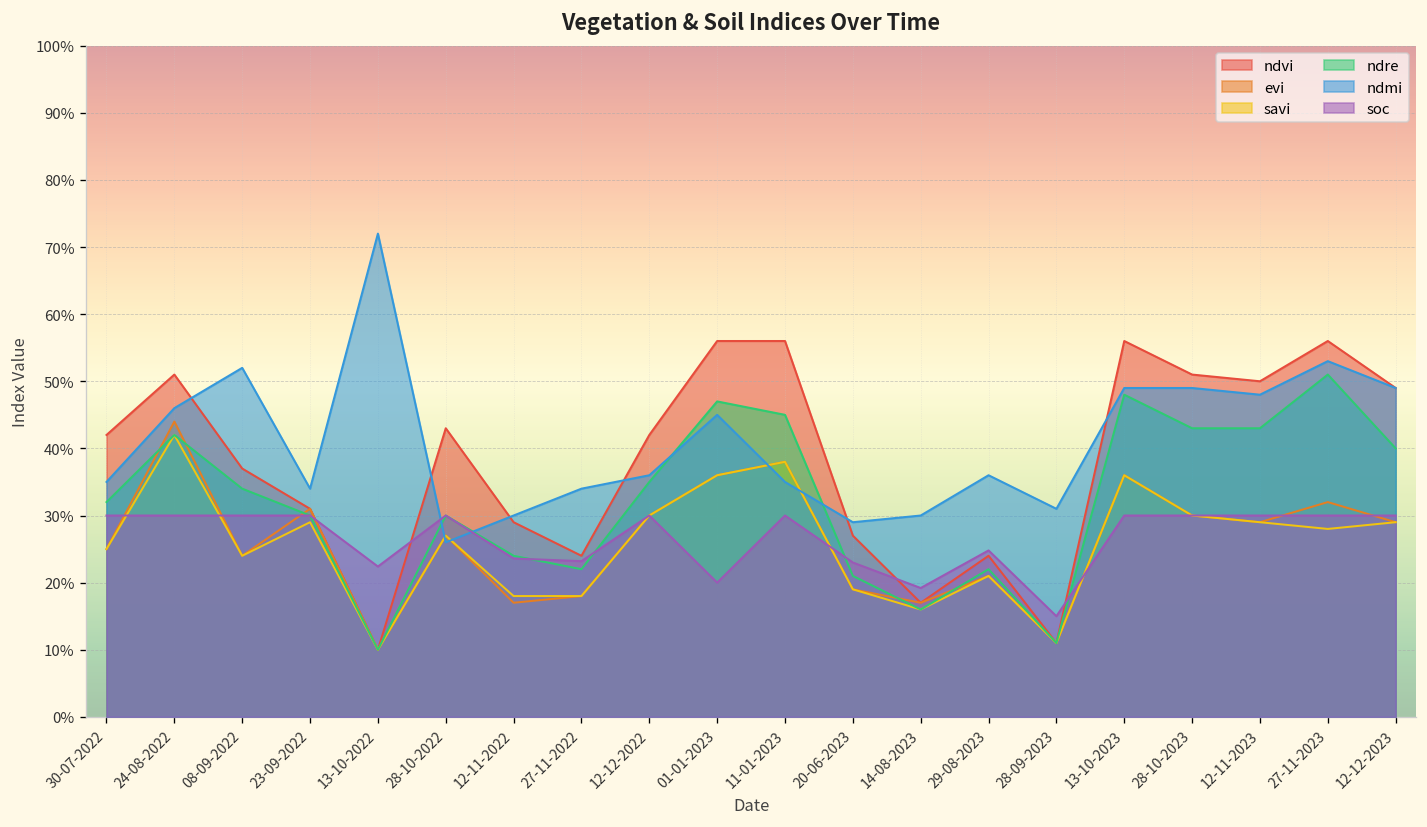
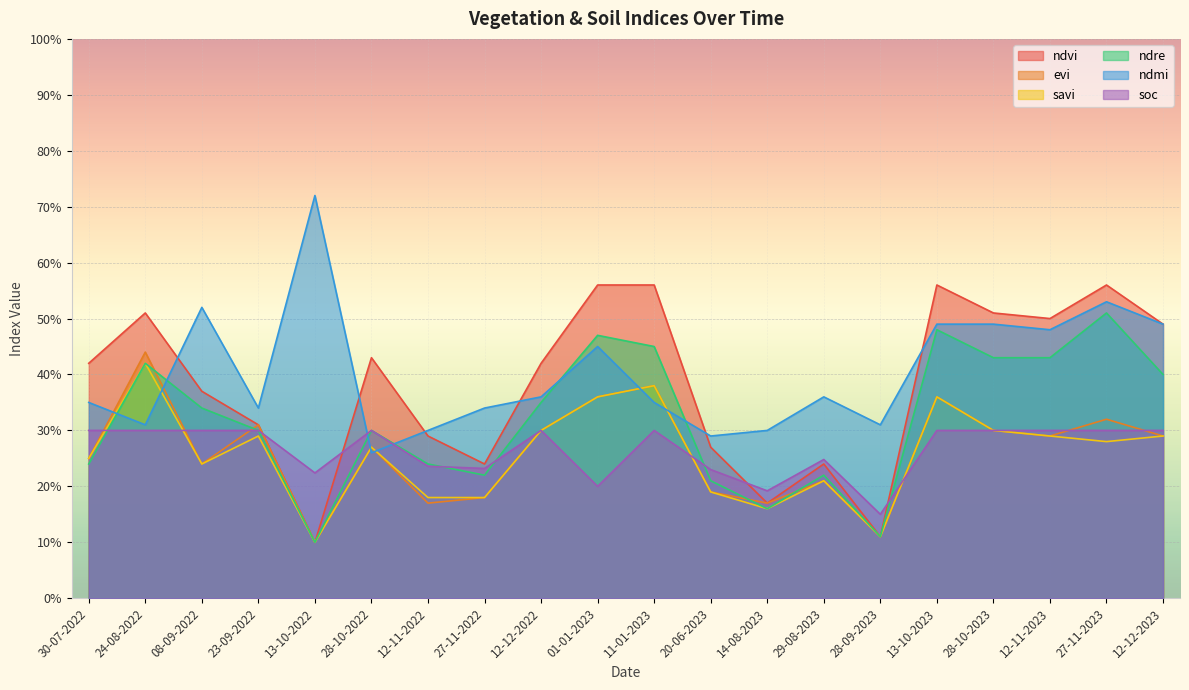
  {
    "savi": {
      "23-09-2022": "29%",
      "12-11-2022": "18%",
      "27-11-2023": "28%"
    },
    "ndre": {
-     "30-07-2022": "32%",
+     "30-07-2022": "24%",
      "08-09-2022": "34%",
      "27-11-2022": "22%",
      "12-12-2022": "35%",
      "01-01-2023": "47%",
      "11-01-2023": "45%",
      "20-06-2023": "21%",
      "29-08-2023": "22%",
      "13-10-2023": "48%",
      "28-10-2023": "43%",
      "12-11-2023": "43%",
      "27-11-2023": "51%",
      "12-12-2023": "40%"
    },
    "ndmi": {
      "30-07-2022": "35%",
-     "24-08-2022": "46%",
+     "24-08-2022": "31%",
      "08-09-2022": "52%",
      "23-09-2022": "34%",
      "13-10-2022": "72%",
      "28-10-2022": "26%",
      "12-11-2022": "30%",
      "27-11-2022": "34%",
      "12-12-2022": "36%",
      "01-01-2023": "45%",
      "11-01-2023": "35%",
      "20-06-2023": "29%",
      "14-08-2023": "30%",
      "29-08-2023": "36%",
      "28-09-2023": "31%",
      "13-10-2023": "49%",
      "28-10-2023": "49%",
      "12-11-2023": "48%",
      "27-11-2023": "53%"
    },
    "soc": {
      "30-07-2022": "30%",
      "24-08-2022": "30%",
      "08-09-2022": "30%",
      "13-10-2022": "22%",
      "27-11-2022": "23%",
      "01-01-2023": "20%",
      "11-01-2023": "30%",
      "20-06-2023": "23%",
      "14-08-2023": "19%",
      "29-08-2023": "25%",
      "28-09-2023": "15%",
      "13-10-2023": "30%",
      "12-11-2023": "30%",
      "27-11-2023": "30%",
      "12-12-2023": "30%"
    }
  }
